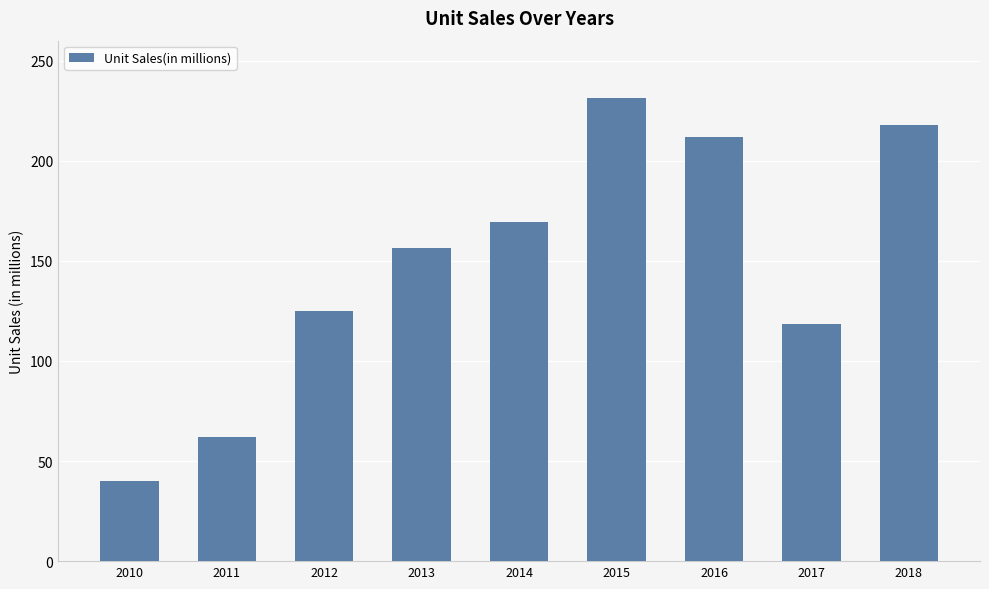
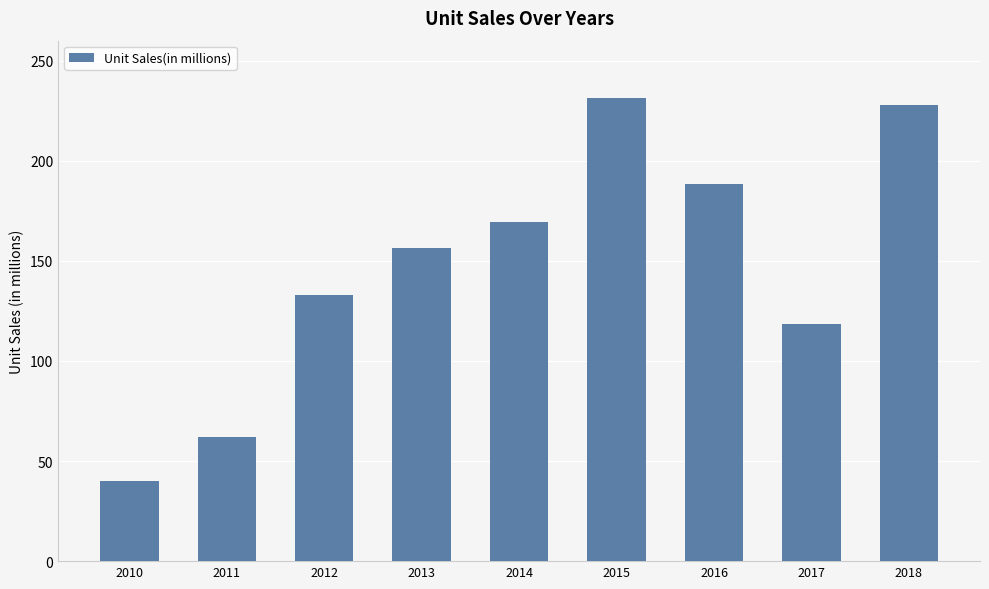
  {
    "2010": 40,
    "2011": 62,
-   "2012": 125,
+   "2012": 133,
    "2013": 157,
    "2014": 169,
    "2015": 231,
-   "2016": 212,
+   "2016": 188,
    "2017": 119,
-   "2018": 218
+   "2018": 228
  }
